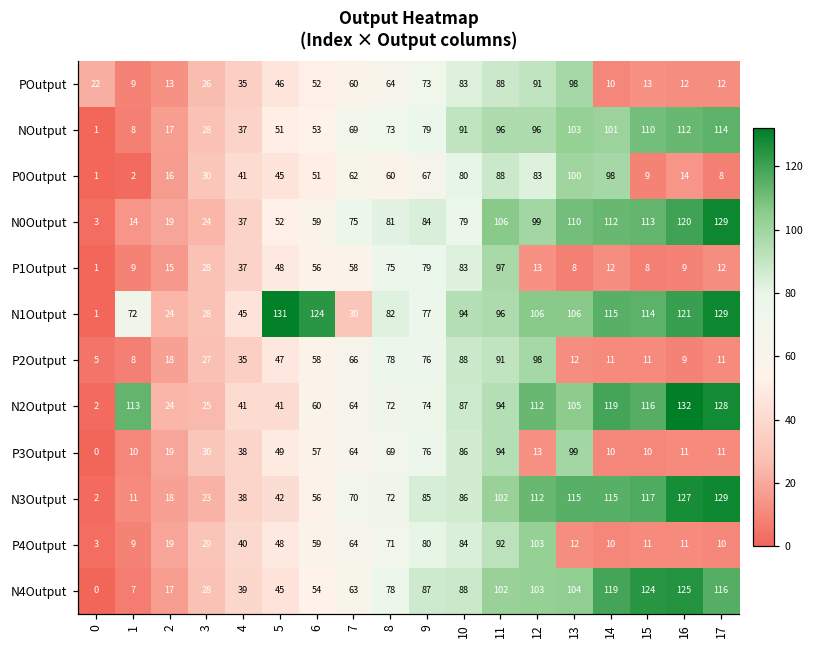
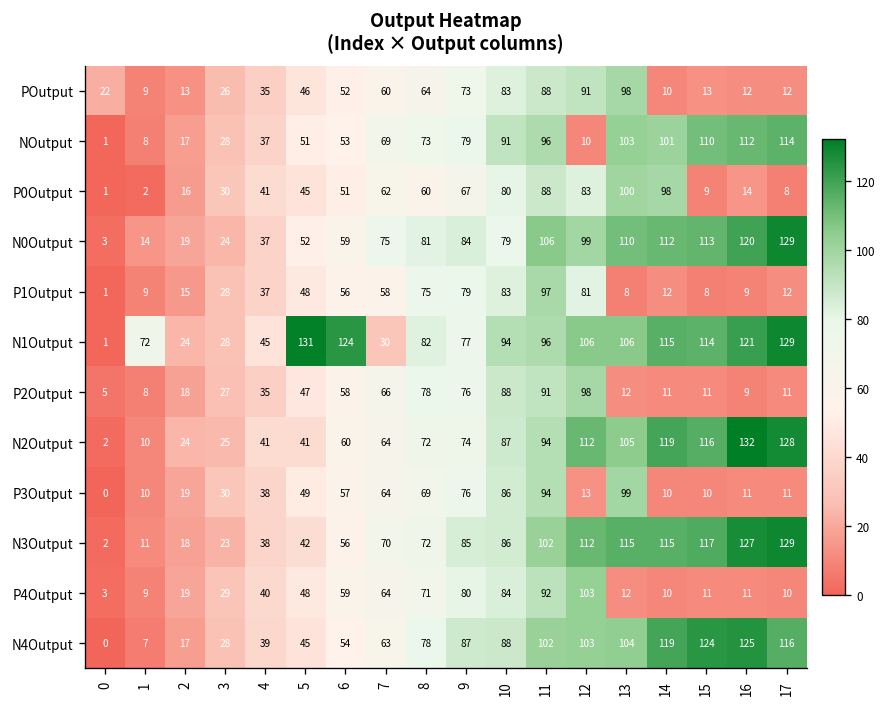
  {
    "NOutput": {
      "0": 1,
      "1": 8,
      "2": 17,
      "3": 28,
      "4": 37,
      "5": 51,
      "6": 53,
      "7": 69,
      "8": 73,
      "9": 79,
      "10": 91,
      "11": 96,
-     "12": 96,
+     "12": 10,
      "13": 103,
      "14": 101,
      "15": 110,
      "16": 112,
      "17": 114
    },
    "P1Output": {
      "0": 1,
      "1": 9,
      "2": 15,
      "3": 28,
      "4": 37,
      "5": 48,
      "6": 56,
      "7": 58,
      "8": 75,
      "9": 79,
      "10": 83,
      "11": 97,
-     "12": 13,
+     "12": 81,
      "13": 8,
      "14": 12,
      "15": 8,
      "16": 9,
      "17": 12
    },
    "N2Output": {
      "0": 2,
-     "1": 113,
+     "1": 10,
      "2": 24,
      "3": 25,
      "4": 41,
      "5": 41,
      "6": 60,
      "7": 64,
      "8": 72,
      "9": 74,
      "10": 87,
      "11": 94,
      "12": 112,
      "13": 105,
      "14": 119,
      "15": 116,
      "16": 132,
      "17": 128
    }
  }
